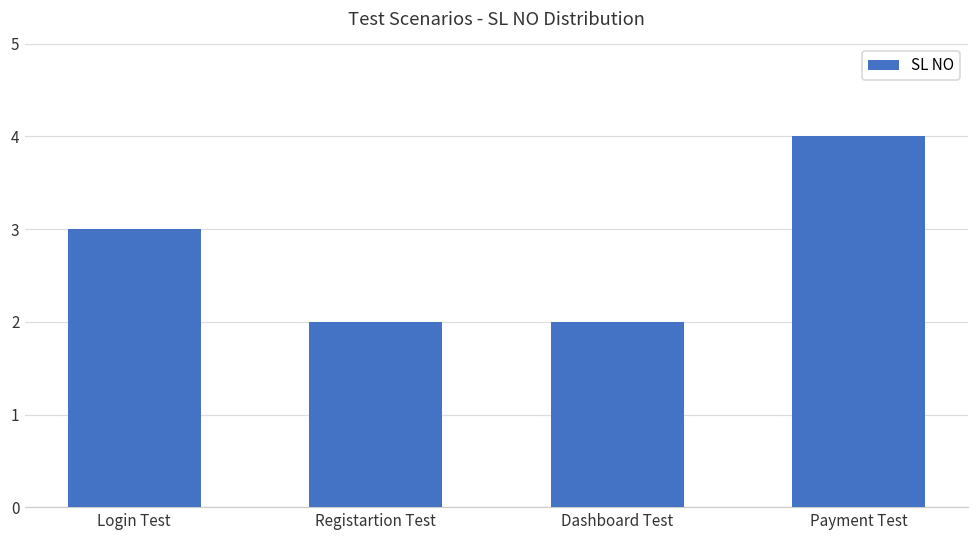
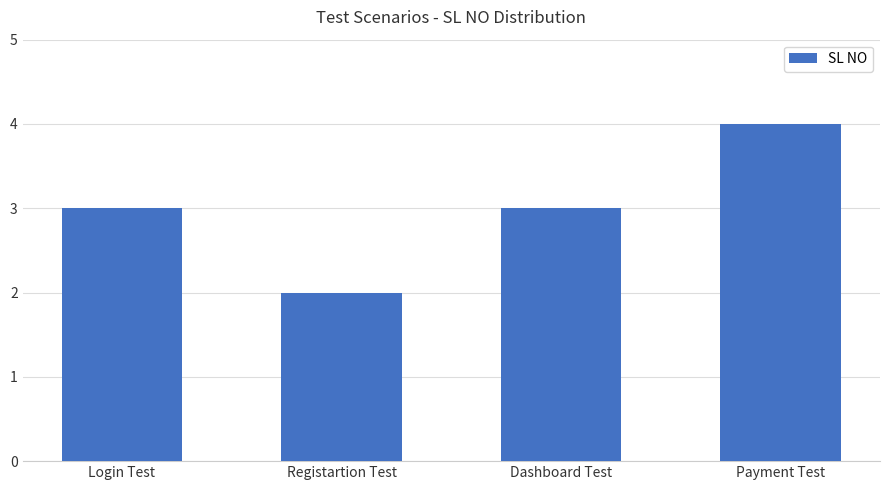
  {
    "Login Test": 3,
    "Registartion Test": 2,
-   "Dashboard Test": 2,
+   "Dashboard Test": 3,
    "Payment Test": 4
  }
